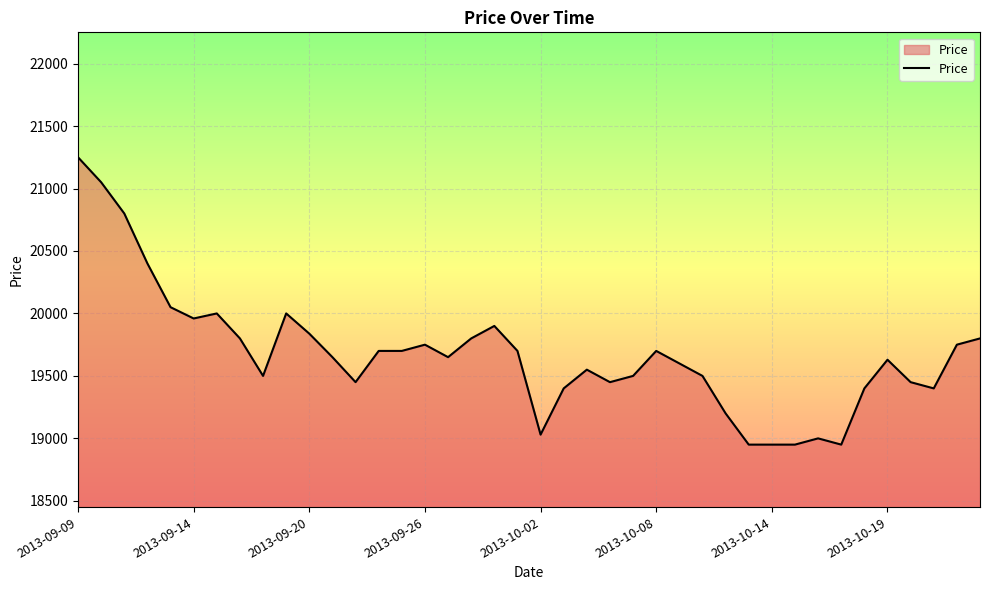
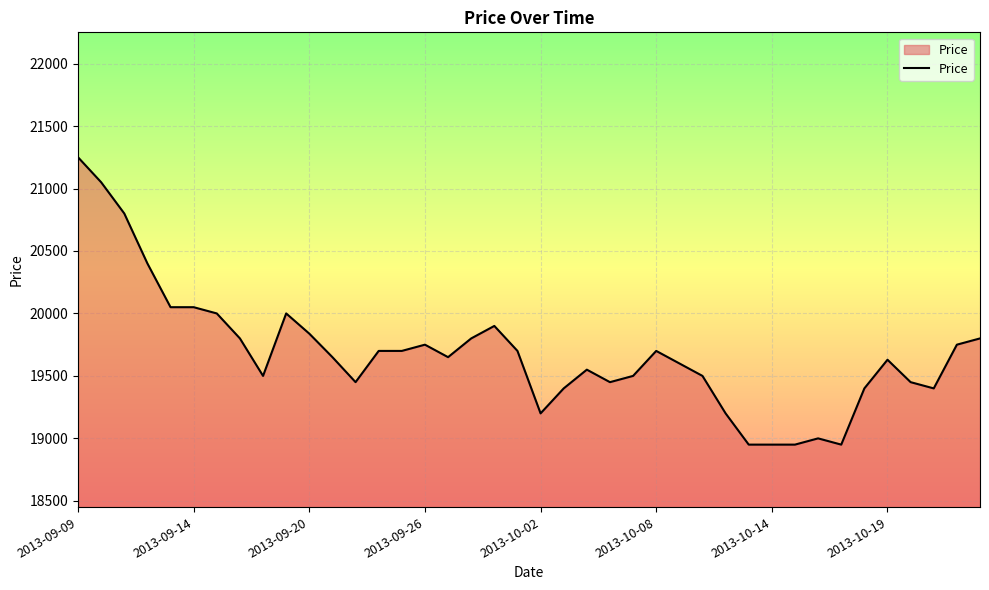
  {
    "2013-09-09": 21250,
-   "2013-09-14": 19960,
+   "2013-09-14": 20050,
    "2013-09-20": 19840,
    "2013-09-26": 19750,
-   "2013-10-02": 19030,
+   "2013-10-02": 19200,
    "2013-10-08": 19700,
    "2013-10-14": 18950,
    "2013-10-19": 19630
  }
